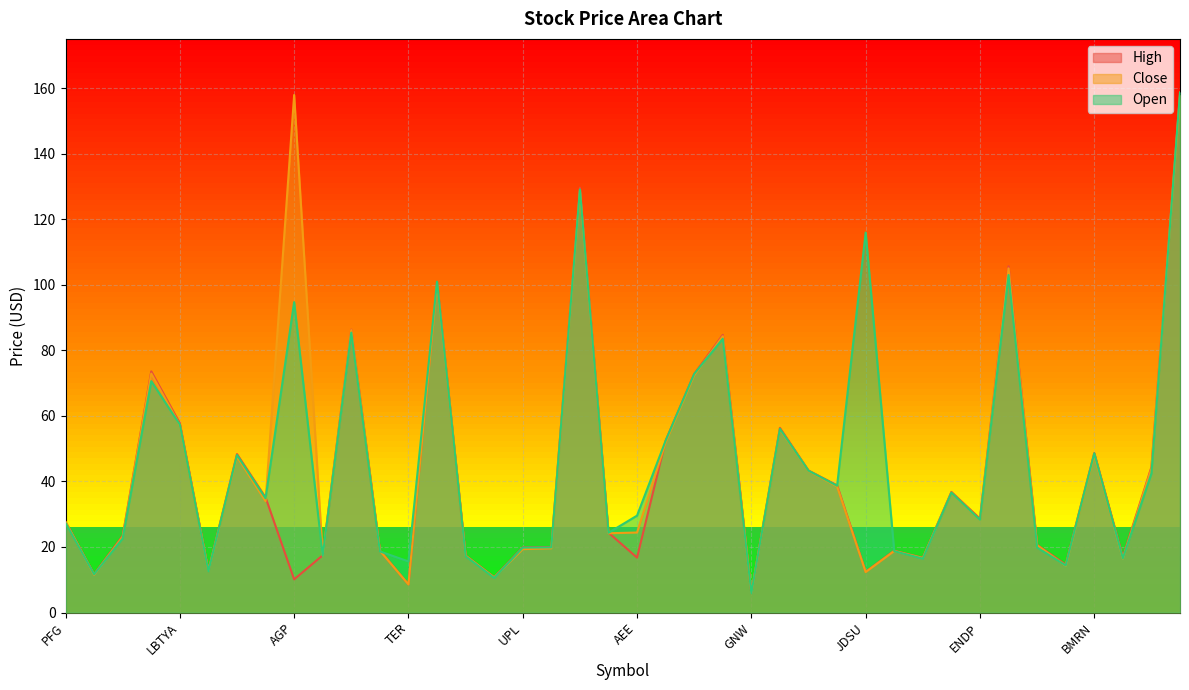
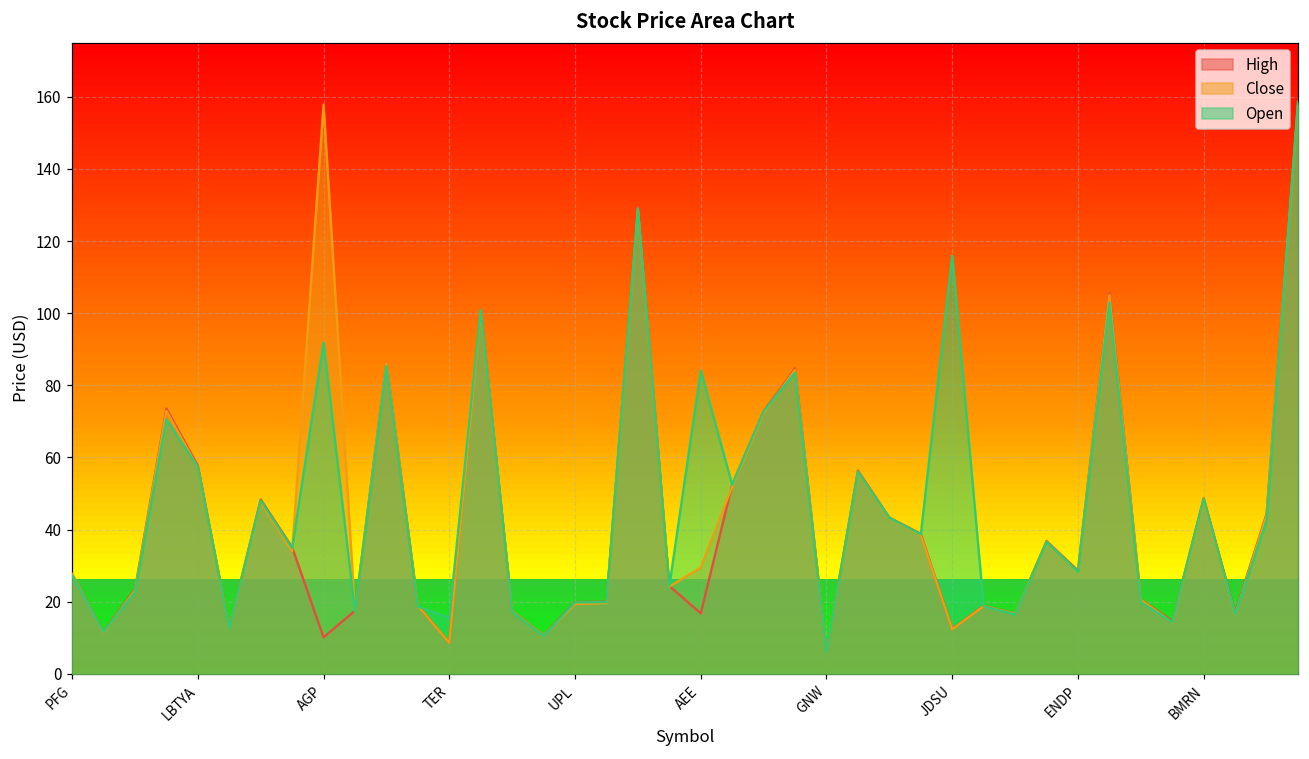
  {
    "High": {
      "AGP": 10,
      "AEE": 17
    },
    "Close": {
      "AGP": 158,
-     "AEE": 24
+     "AEE": 29
    },
    "Open": {
-     "AGP": 95,
+     "AGP": 92,
      "TER": 16,
-     "AEE": 30,
+     "AEE": 84,
      "JDSU": 116
    }
  }
